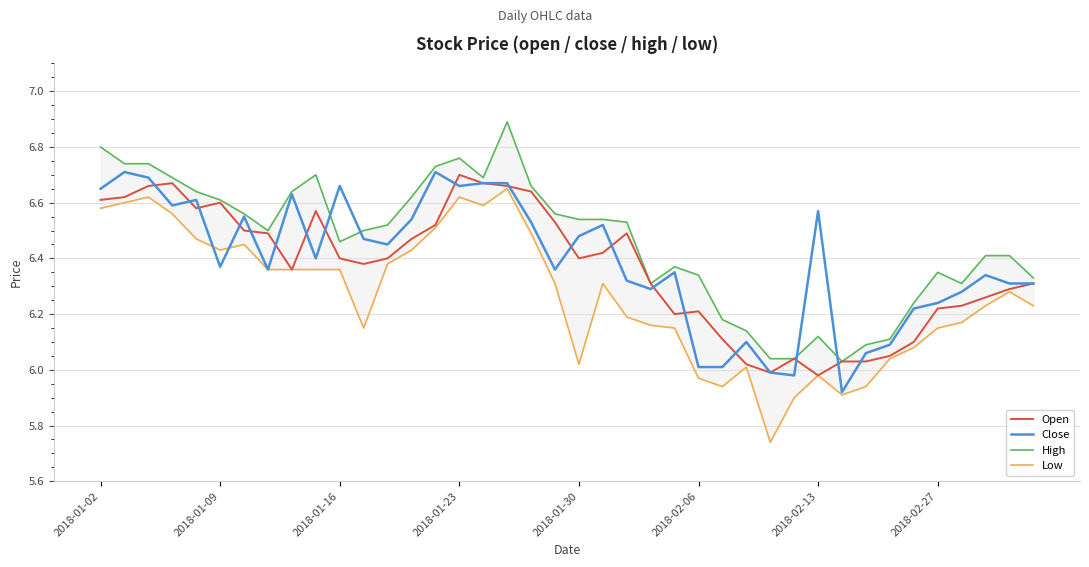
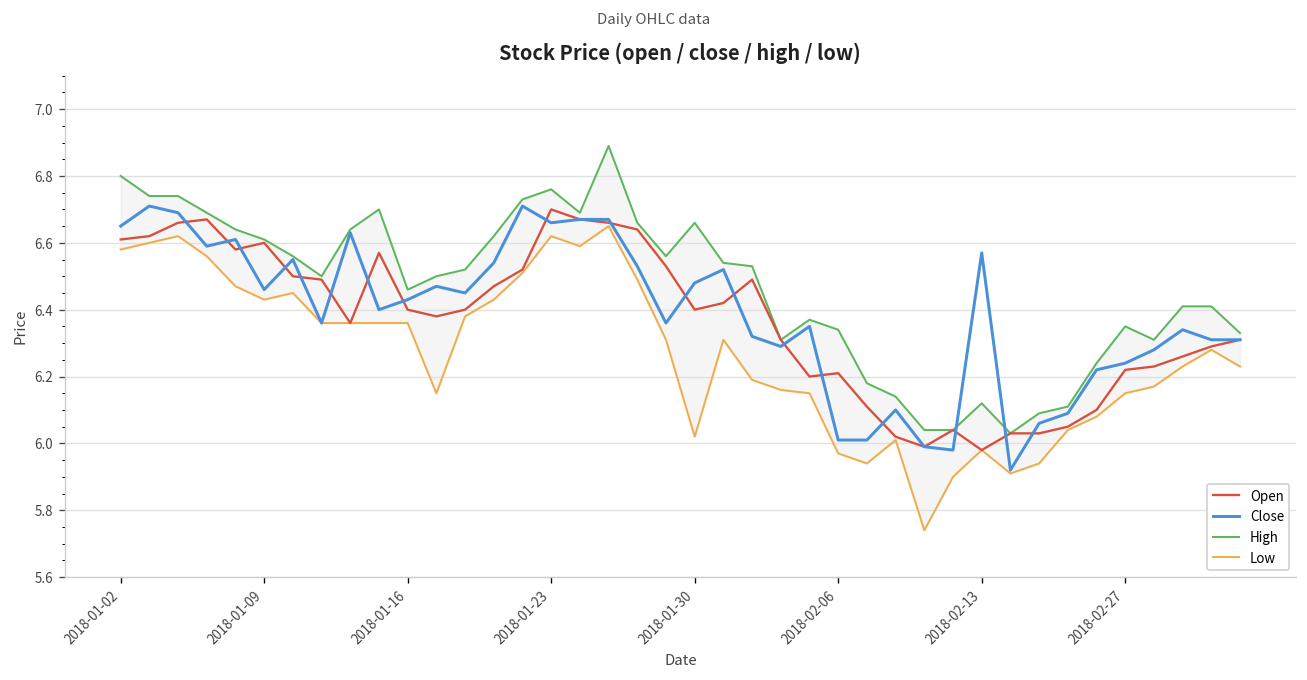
  {
    "Open": {
      "2018-01-02": 6.61,
      "2018-01-09": 6.60,
      "2018-01-16": 6.40,
      "2018-01-23": 6.70,
      "2018-01-30": 6.40,
      "2018-02-06": 6.21,
      "2018-02-27": 6.22
    },
    "Close": {
      "2018-01-02": 6.65,
-     "2018-01-09": 6.37,
-     "2018-01-16": 6.66,
+     "2018-01-09": 6.46,
+     "2018-01-16": 6.43,
      "2018-01-23": 6.66,
      "2018-01-30": 6.48,
      "2018-02-06": 6.01,
      "2018-02-13": 6.57,
      "2018-02-27": 6.24
    },
    "High": {
      "2018-01-02": 6.80,
      "2018-01-09": 6.61,
      "2018-01-16": 6.46,
      "2018-01-23": 6.76,
-     "2018-01-30": 6.54,
+     "2018-01-30": 6.66,
      "2018-02-06": 6.34,
      "2018-02-13": 6.12,
      "2018-02-27": 6.35
    },
    "Low": {
      "2018-01-02": 6.58,
      "2018-01-09": 6.43,
      "2018-01-16": 6.36,
      "2018-01-23": 6.62,
      "2018-01-30": 6.02,
      "2018-02-06": 5.97,
      "2018-02-27": 6.15
    }
  }
